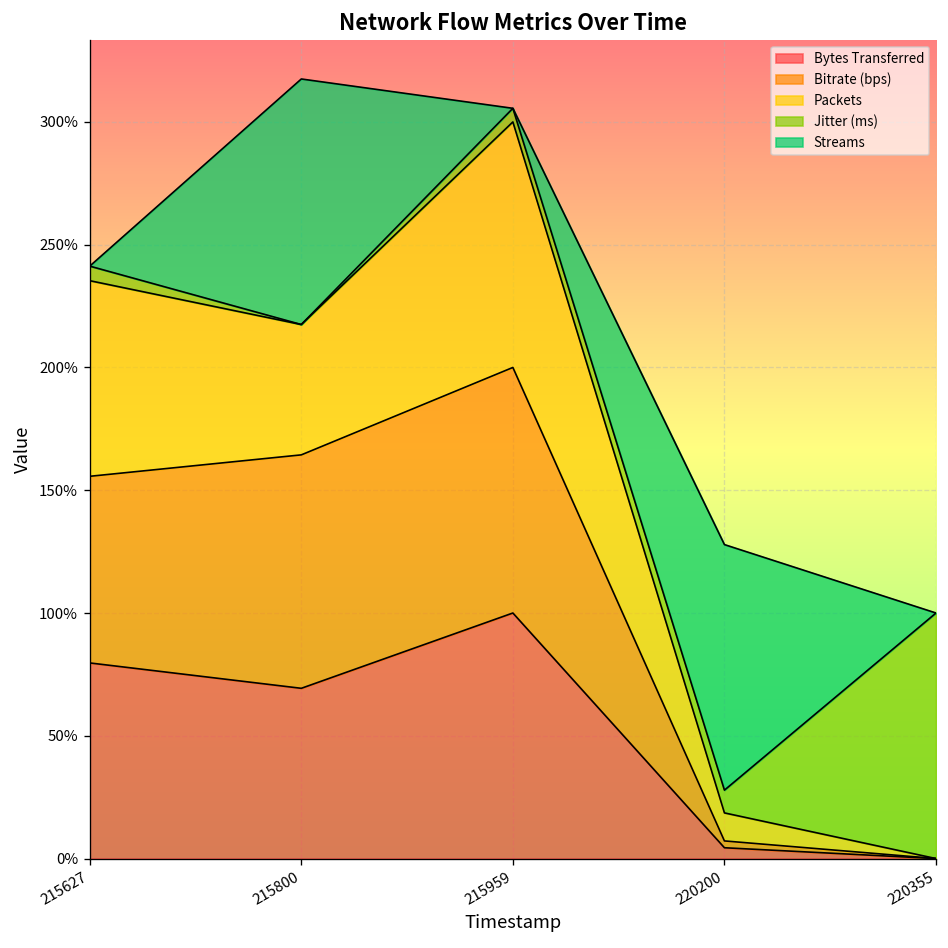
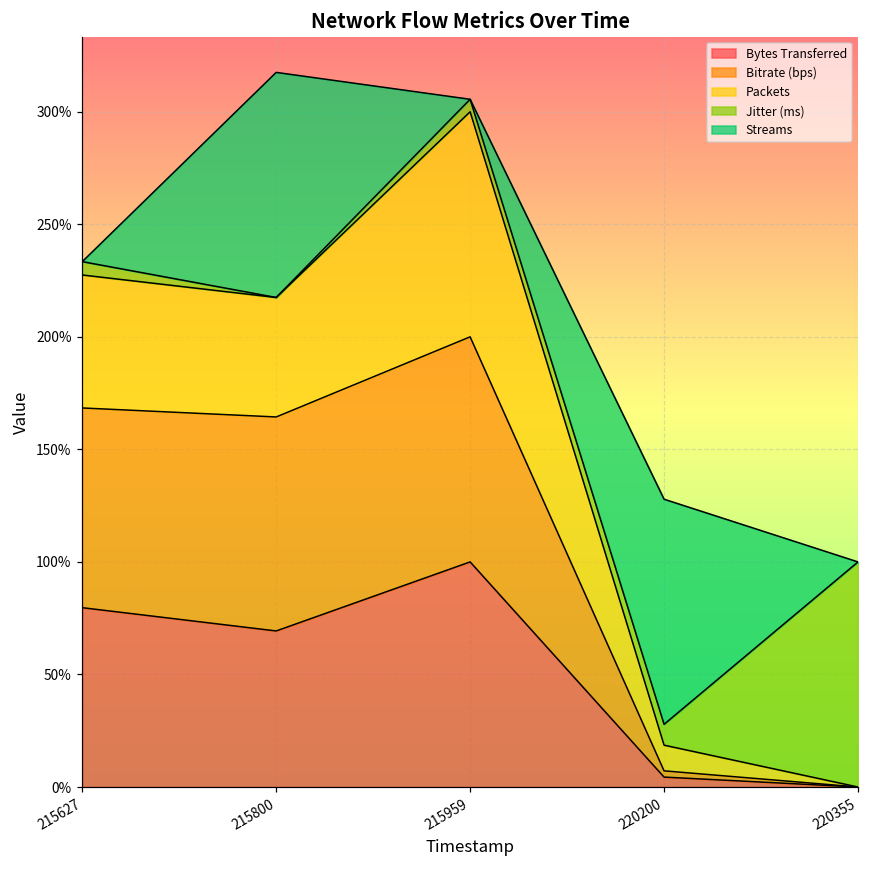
  {
    "Bytes Transferred": {
      "215627": "80%",
      "215800": "69%",
      "215959": "100%",
      "220200": "4%"
    },
    "Bitrate (bps)": {
-     "215627": "76%",
+     "215627": "89%",
      "215800": "95%",
      "215959": "100%",
      "220200": "3%"
    },
    "Packets": {
-     "215627": "80%",
+     "215627": "59%",
      "215959": "100%",
      "220200": "11%"
    },
    "Jitter (ms)": {
      "220200": "9%"
    },
    "Streams": {
      "215800": "100%",
      "220200": "100%"
    }
  }
